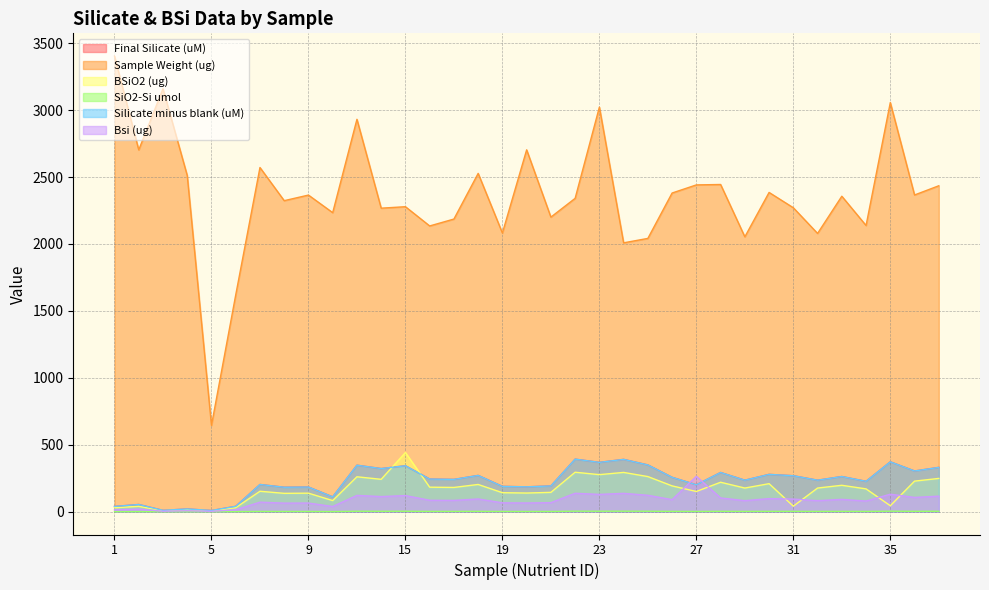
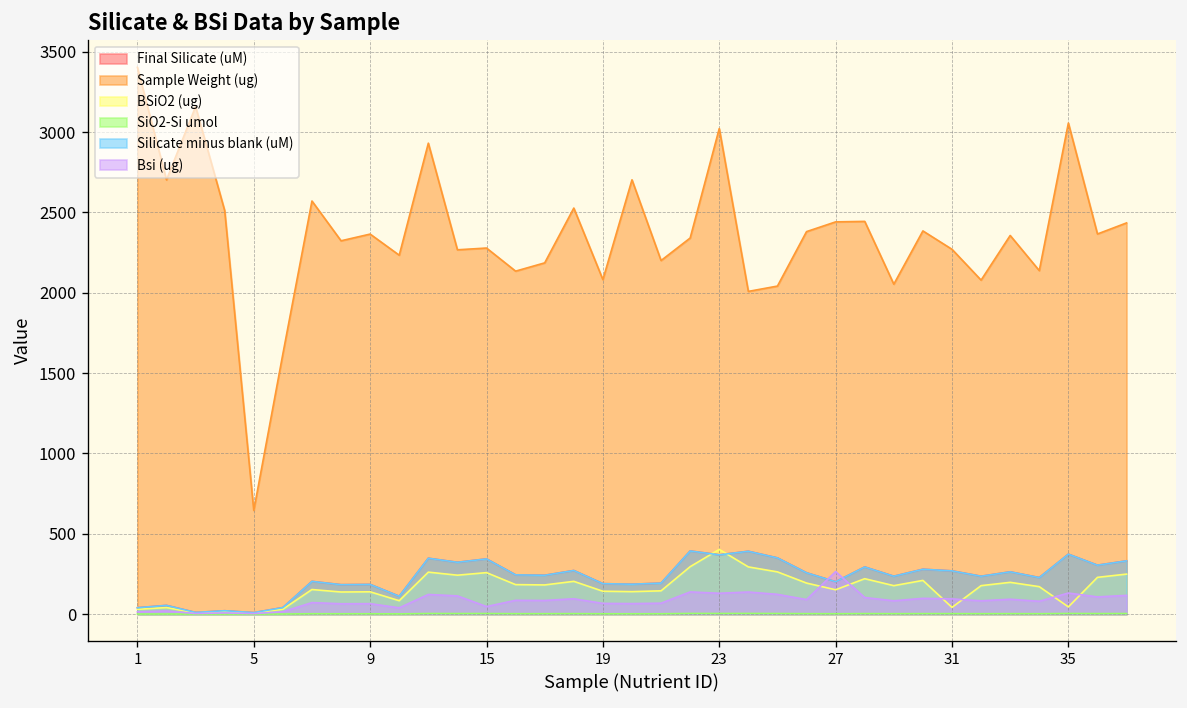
  {
    "BSiO2 (ug)": {
      "9": 140,
-     "15": 440,
+     "15": 260,
      "19": 140,
-     "23": 280,
+     "23": 400,
      "27": 150,
      "31": 40,
      "35": 40
    },
    "SiO2-Si umol": {
      "9": 0,
      "15": 0,
      "19": 0,
      "23": 0,
      "27": 0,
      "31": 0,
      "35": 0
    },
    "Bsi (ug)": {
      "9": 60,
-     "15": 120,
+     "15": 50,
      "19": 70,
      "23": 130,
      "27": 260,
      "31": 90,
      "35": 130
    }
  }
